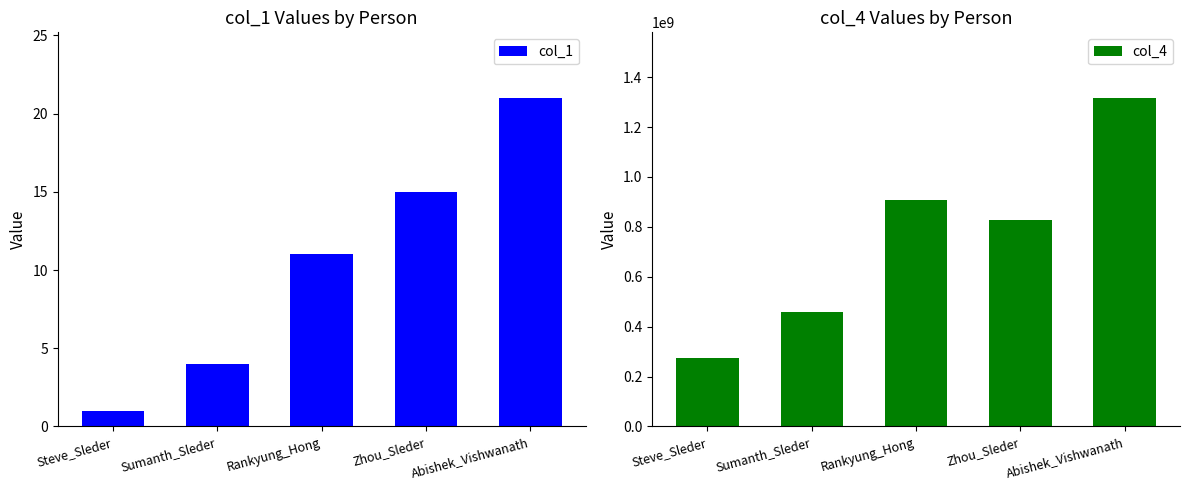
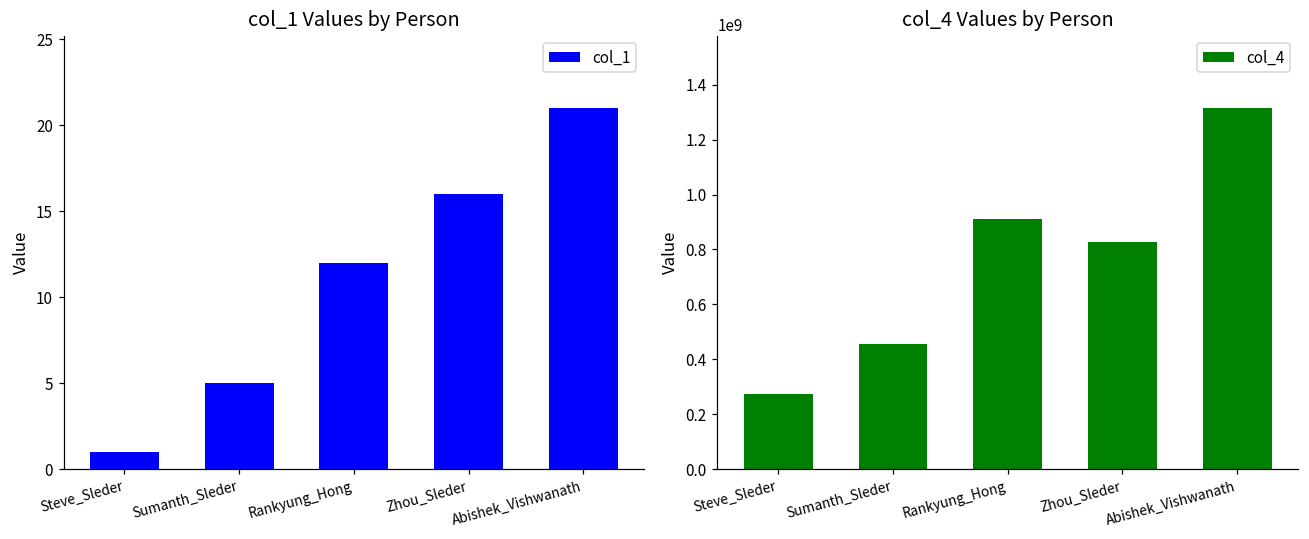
  {
    "col_1 Values by Person": {
      "Steve_Sleder": 1,
-     "Sumanth_Sleder": 4,
-     "Rankyung_Hong": 11,
-     "Zhou_Sleder": 15,
+     "Sumanth_Sleder": 5,
+     "Rankyung_Hong": 12,
+     "Zhou_Sleder": 16,
      "Abishek_Vishwanath": 21
    },
    "col_4 Values by Person": {
      "Steve_Sleder": 270000000,
      "Sumanth_Sleder": 460000000,
      "Rankyung_Hong": 910000000,
      "Zhou_Sleder": 830000000,
      "Abishek_Vishwanath": 1320000000
    }
  }
